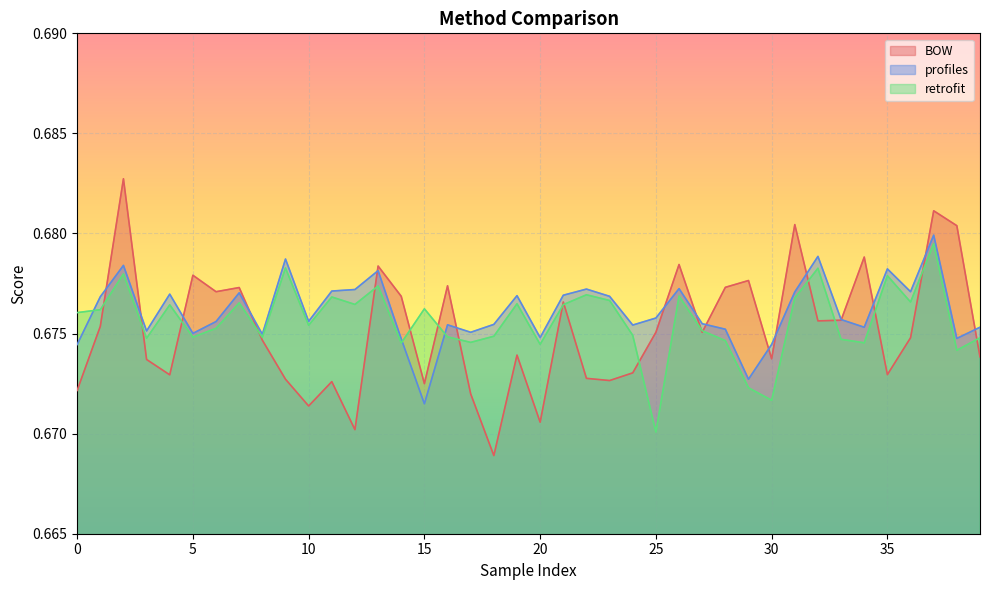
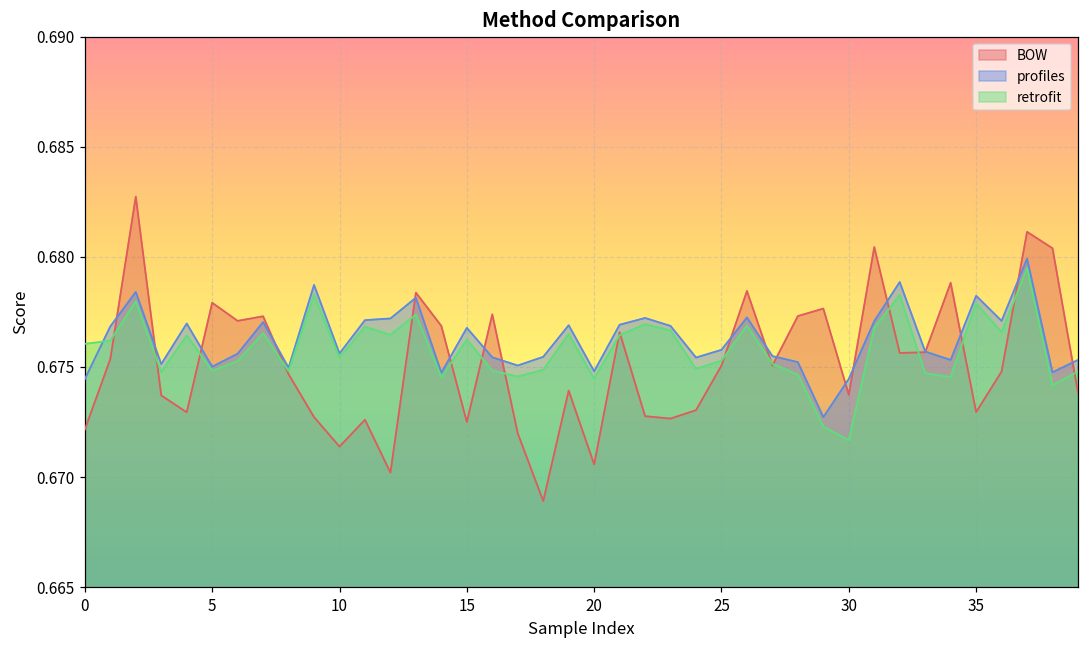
  {
    "BOW": {
      "0": 0.6722,
      "5": 0.6779,
      "10": 0.6714,
      "15": 0.6725,
      "20": 0.6706,
      "25": 0.6751,
      "30": 0.6737,
      "35": 0.6729
    },
    "profiles": {
      "0": 0.6745,
      "5": 0.6750,
      "10": 0.6756,
-     "15": 0.6715,
+     "15": 0.6768,
      "20": 0.6748,
      "25": 0.6758,
      "30": 0.6745,
      "35": 0.6782
    },
    "retrofit": {
      "0": 0.6760,
      "5": 0.6748,
      "10": 0.6754,
      "15": 0.6762,
      "20": 0.6745,
-     "25": 0.6701,
+     "25": 0.6753,
      "30": 0.6717,
      "35": 0.6779
    }
  }
